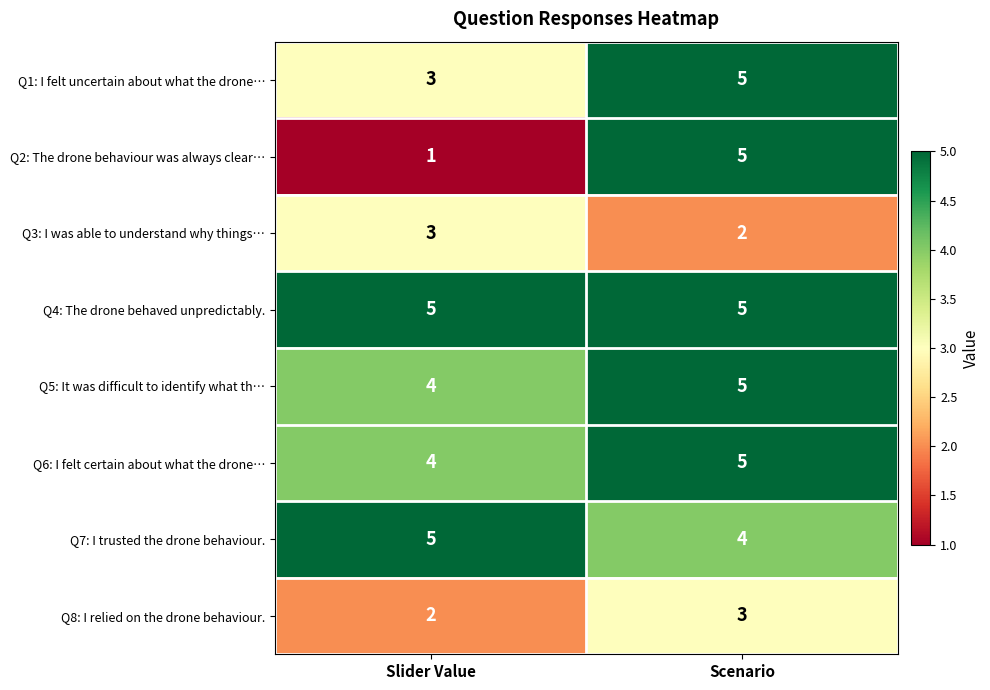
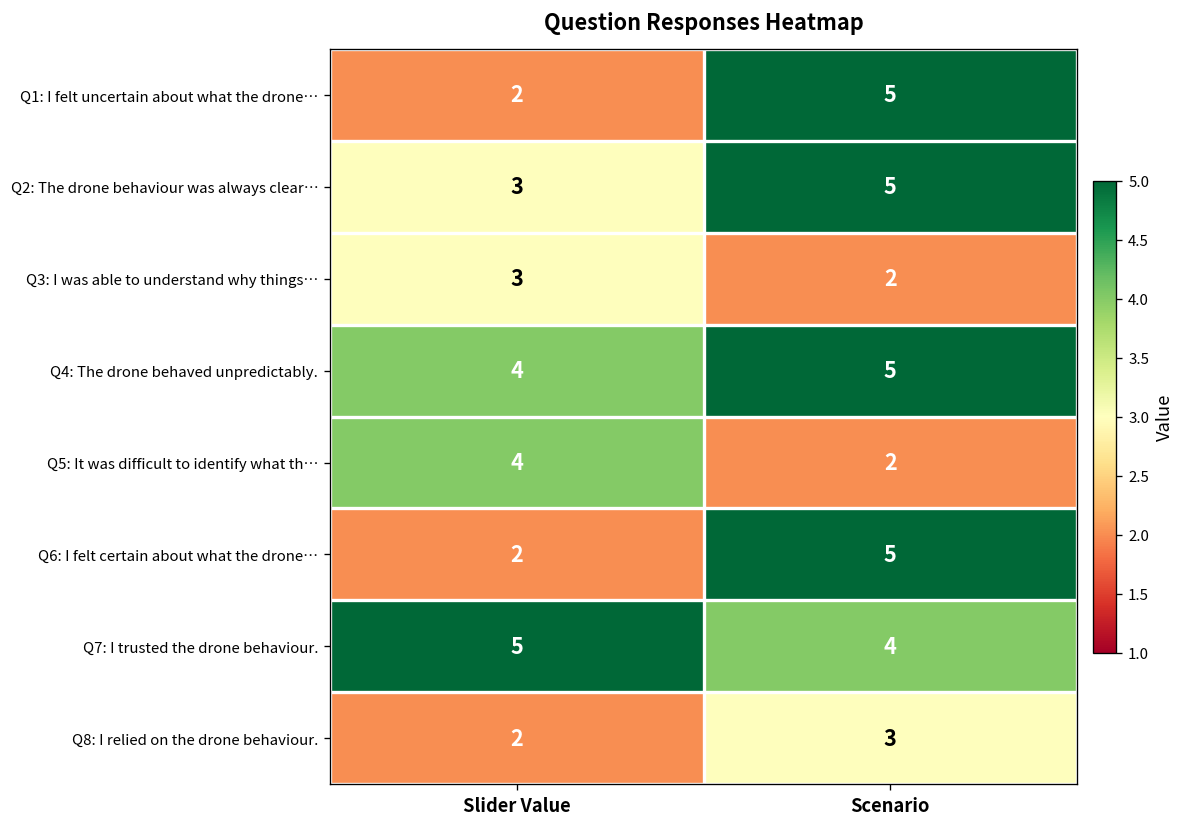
  {
    "Q1: I felt uncertain about what the drone…": {
-     "Slider Value": 3,
+     "Slider Value": 2,
      "Scenario": 5
    },
    "Q2: The drone behaviour was always clear…": {
-     "Slider Value": 1,
+     "Slider Value": 3,
      "Scenario": 5
    },
    "Q3: I was able to understand why things…": {
      "Slider Value": 3,
      "Scenario": 2
    },
    "Q4: The drone behaved unpredictably.": {
-     "Slider Value": 5,
+     "Slider Value": 4,
      "Scenario": 5
    },
    "Q5: It was difficult to identify what th…": {
      "Slider Value": 4,
-     "Scenario": 5
+     "Scenario": 2
    },
    "Q6: I felt certain about what the drone…": {
-     "Slider Value": 4,
+     "Slider Value": 2,
      "Scenario": 5
    },
    "Q7: I trusted the drone behaviour.": {
      "Slider Value": 5,
      "Scenario": 4
    },
    "Q8: I relied on the drone behaviour.": {
      "Slider Value": 2,
      "Scenario": 3
    }
  }
